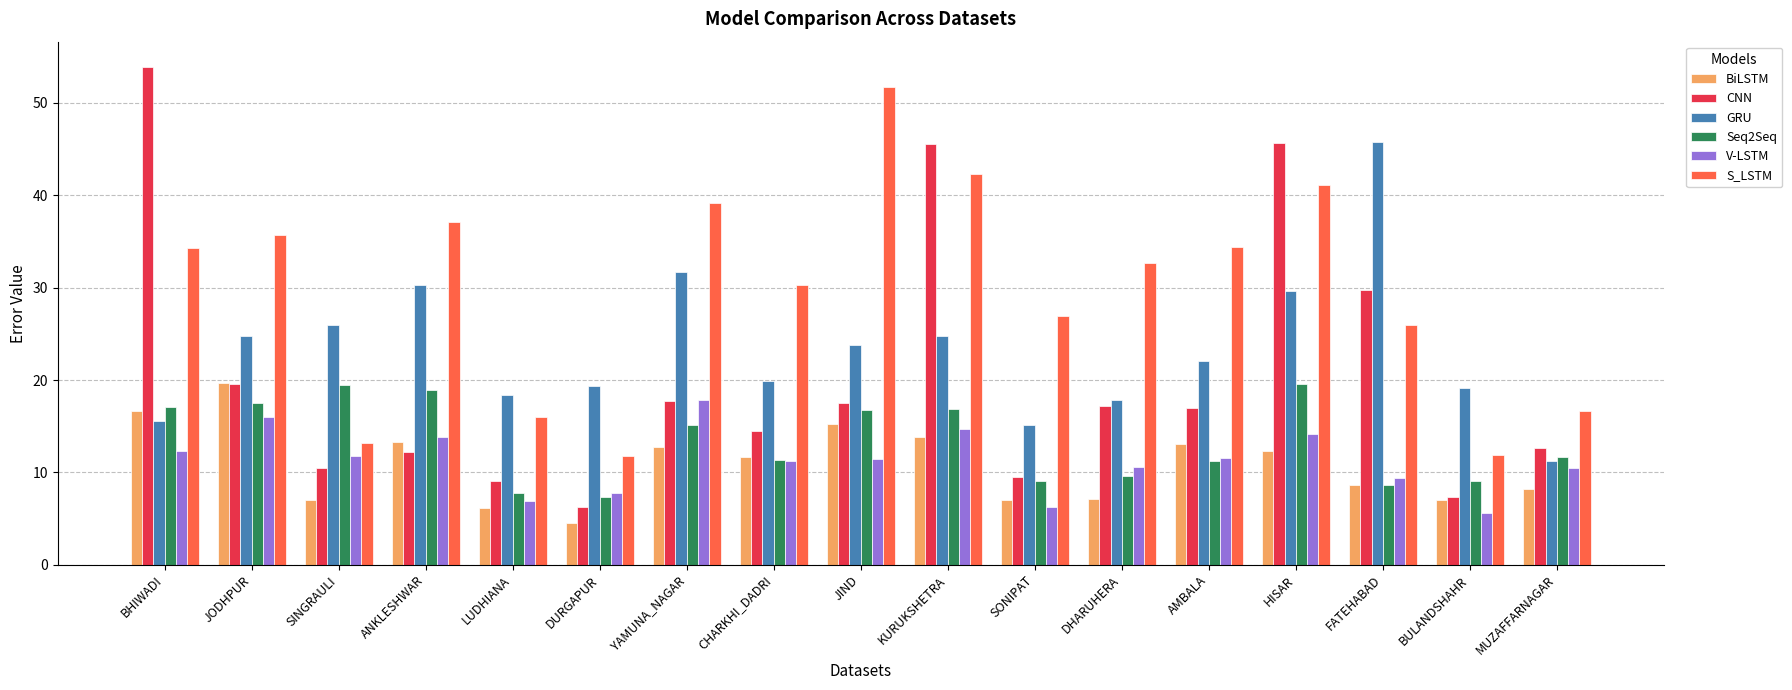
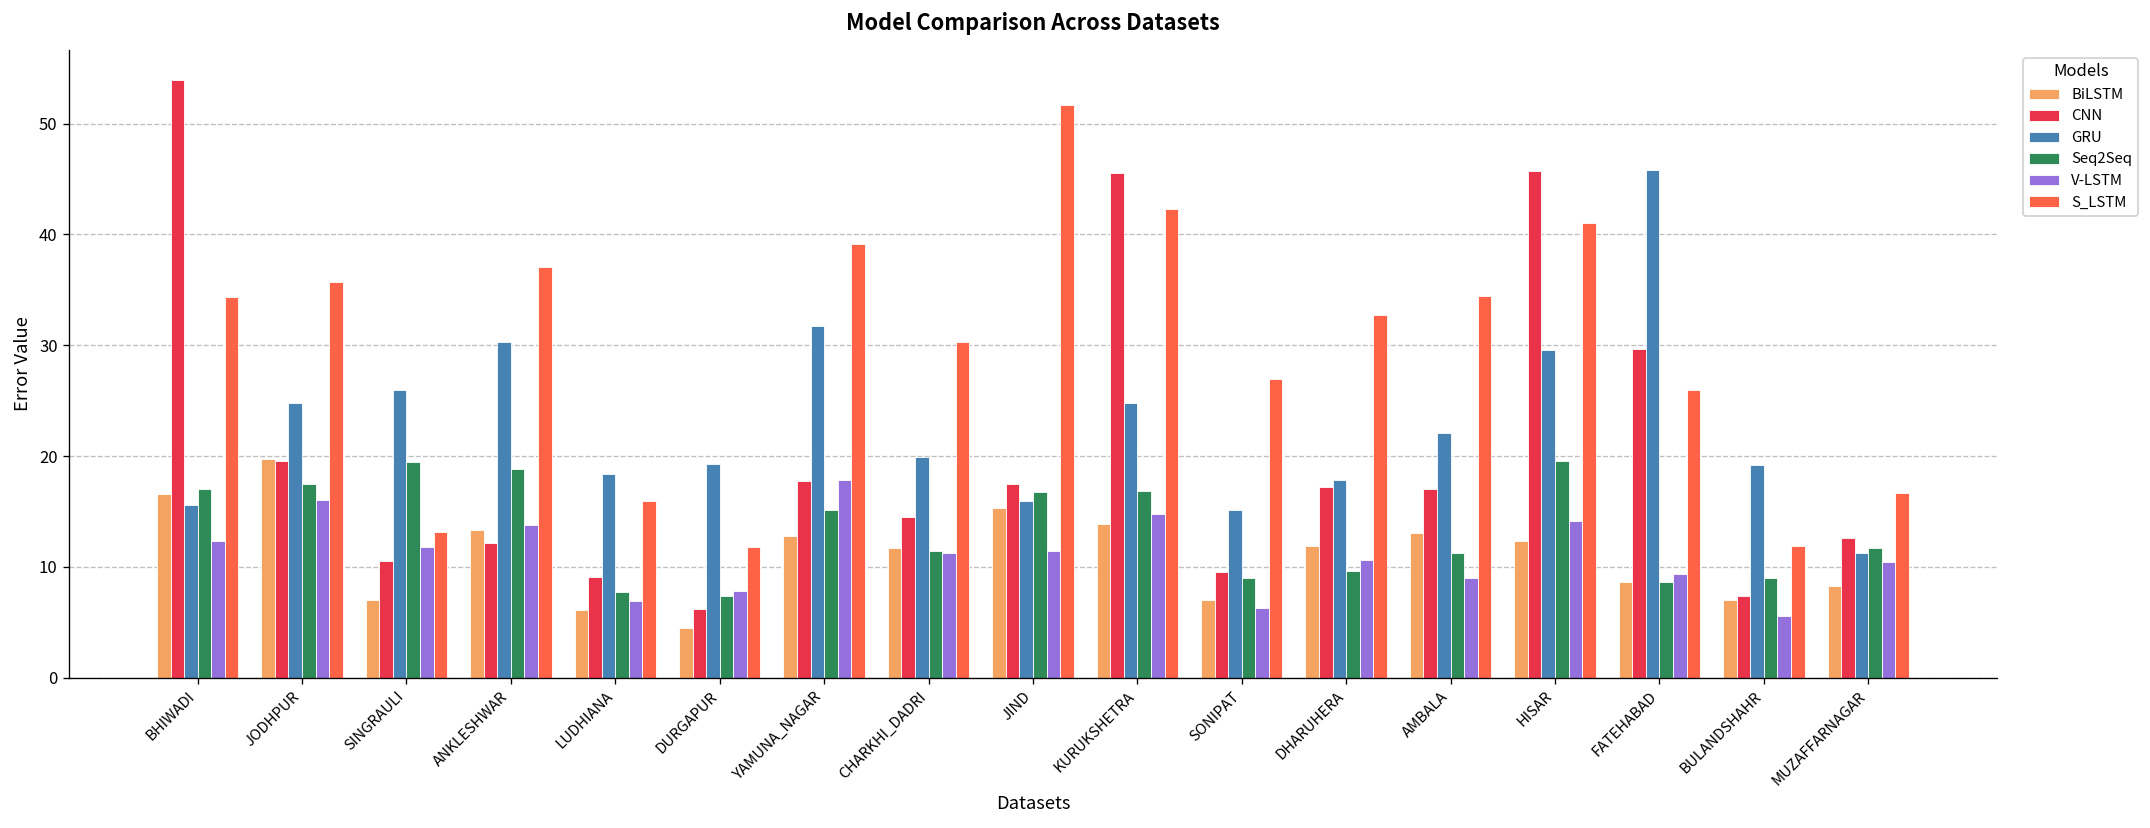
  {
    "BiLSTM": {
      "BHIWADI": 17,
      "JODHPUR": 20,
      "SINGRAULI": 7,
      "ANKLESHWAR": 13,
      "LUDHIANA": 6,
      "DURGAPUR": 4,
      "YAMUNA_NAGAR": 13,
      "CHARKHI_DADRI": 12,
      "JIND": 15,
      "KURUKSHETRA": 14,
      "SONIPAT": 7,
-     "DHARUHERA": 7,
+     "DHARUHERA": 12,
      "AMBALA": 13,
      "HISAR": 12,
      "FATEHABAD": 9,
      "BULANDSHAHR": 7,
      "MUZAFFARNAGAR": 8
    },
    "GRU": {
      "BHIWADI": 16,
      "JODHPUR": 25,
      "SINGRAULI": 26,
      "ANKLESHWAR": 30,
      "LUDHIANA": 18,
      "DURGAPUR": 19,
      "YAMUNA_NAGAR": 32,
      "CHARKHI_DADRI": 20,
-     "JIND": 24,
+     "JIND": 16,
      "KURUKSHETRA": 25,
      "SONIPAT": 15,
      "DHARUHERA": 18,
      "AMBALA": 22,
      "HISAR": 30,
      "FATEHABAD": 46,
      "BULANDSHAHR": 19,
      "MUZAFFARNAGAR": 11
    },
    "Seq2Seq": {
      "BHIWADI": 17,
      "JODHPUR": 18,
      "SINGRAULI": 19,
      "ANKLESHWAR": 19,
      "LUDHIANA": 8,
      "DURGAPUR": 7,
      "YAMUNA_NAGAR": 15,
      "CHARKHI_DADRI": 11,
      "JIND": 17,
      "KURUKSHETRA": 17,
      "SONIPAT": 9,
      "DHARUHERA": 10,
      "AMBALA": 11,
      "HISAR": 20,
      "FATEHABAD": 9,
      "BULANDSHAHR": 9,
      "MUZAFFARNAGAR": 12
    },
    "V-LSTM": {
      "BHIWADI": 12,
      "JODHPUR": 16,
      "SINGRAULI": 12,
      "ANKLESHWAR": 14,
      "LUDHIANA": 7,
      "DURGAPUR": 8,
      "YAMUNA_NAGAR": 18,
      "CHARKHI_DADRI": 11,
      "JIND": 11,
      "KURUKSHETRA": 15,
      "SONIPAT": 6,
      "DHARUHERA": 11,
-     "AMBALA": 12,
+     "AMBALA": 9,
      "HISAR": 14,
      "FATEHABAD": 9,
      "BULANDSHAHR": 6,
      "MUZAFFARNAGAR": 10
    }
  }
